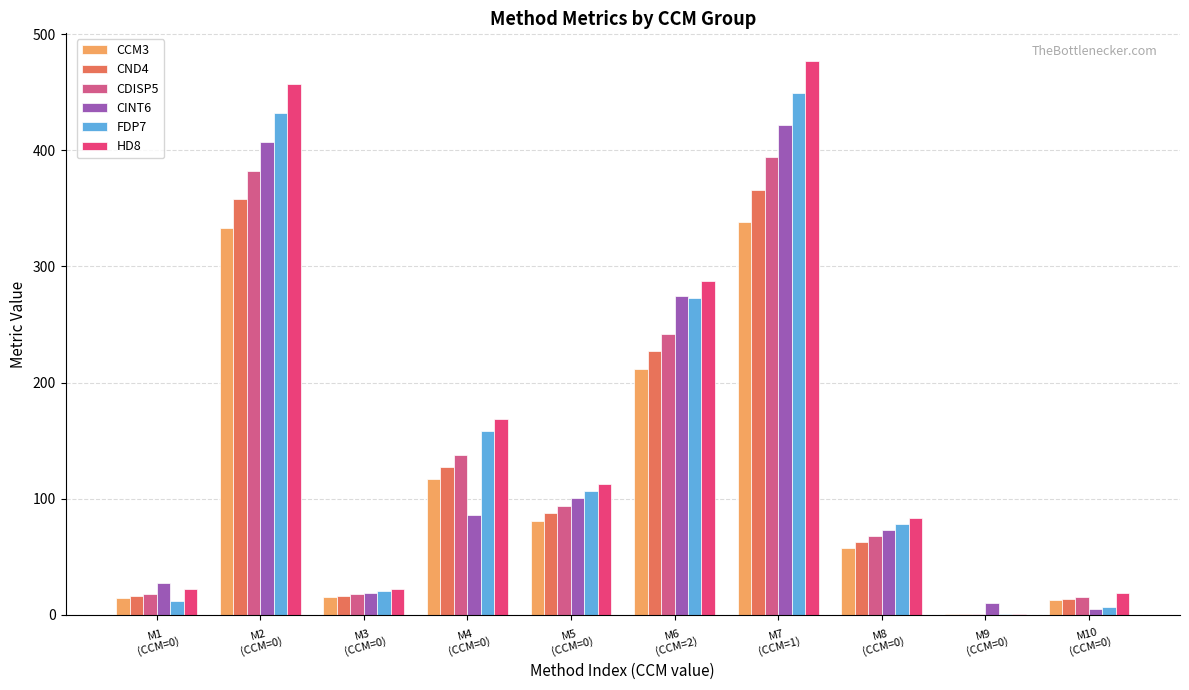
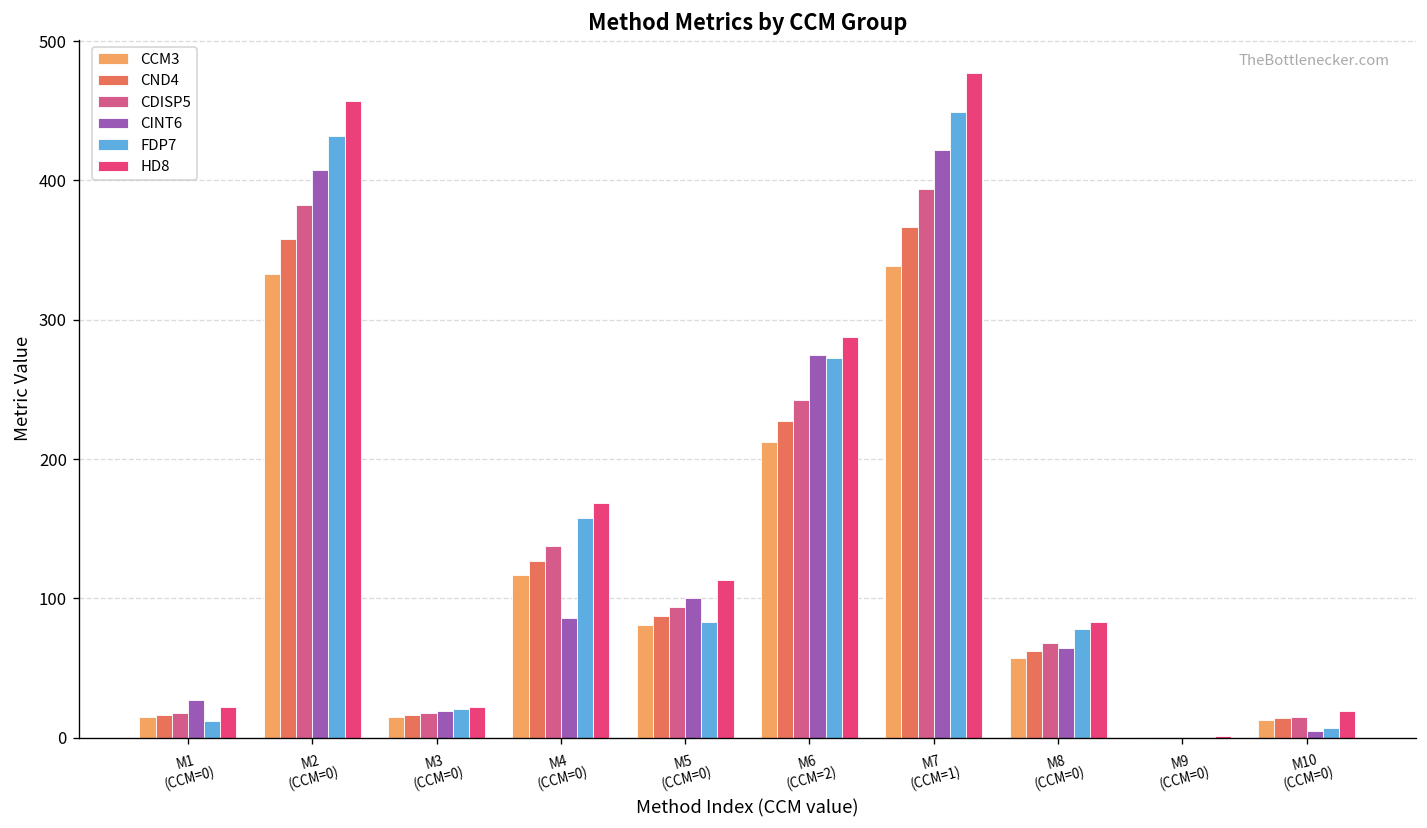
  {
    "CINT6": {
      "M1 (CCM=0)": 27,
      "M2 (CCM=0)": 407,
      "M3 (CCM=0)": 19,
      "M4 (CCM=0)": 86,
      "M5 (CCM=0)": 100,
      "M6 (CCM=2)": 275,
      "M7 (CCM=1)": 422,
-     "M8 (CCM=0)": 73,
-     "M9 (CCM=0)": 10,
+     "M8 (CCM=0)": 64,
+     "M9 (CCM=0)": 1,
      "M10 (CCM=0)": 5
    },
    "FDP7": {
      "M1 (CCM=0)": 12,
      "M2 (CCM=0)": 432,
      "M3 (CCM=0)": 20,
      "M4 (CCM=0)": 158,
-     "M5 (CCM=0)": 107,
+     "M5 (CCM=0)": 83,
      "M6 (CCM=2)": 273,
      "M7 (CCM=1)": 449,
      "M8 (CCM=0)": 78,
      "M10 (CCM=0)": 7
    }
  }
